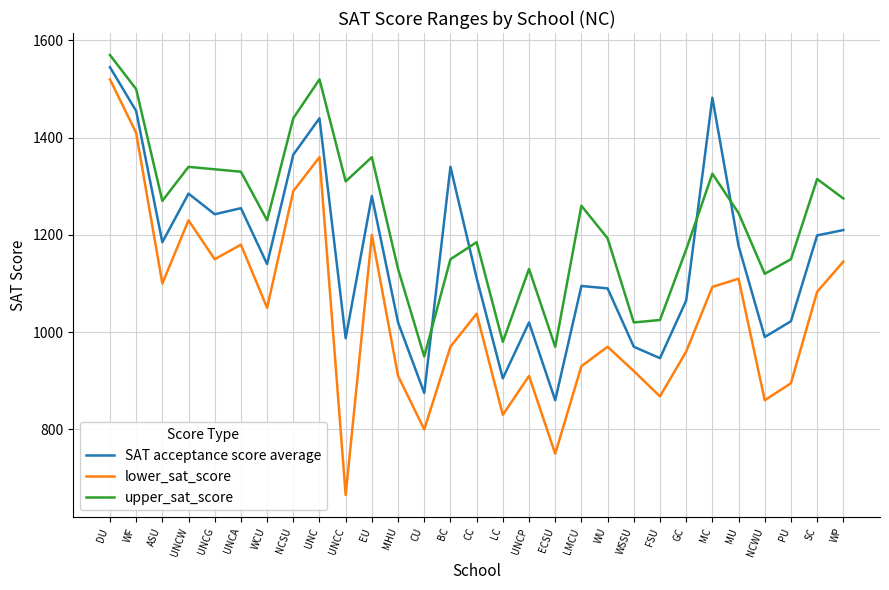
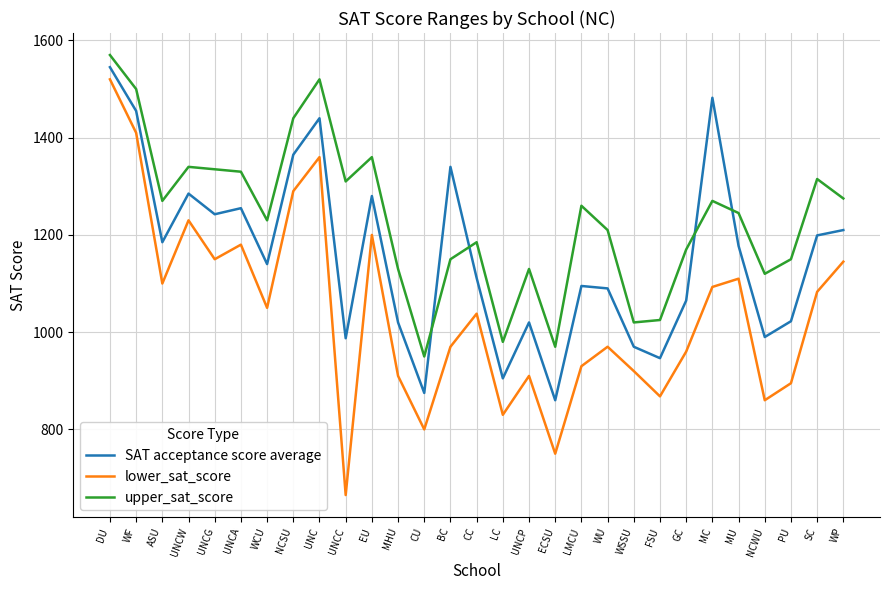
  {
    "SAT acceptance score average": {
      "DU": 1550,
      "WF": 1460,
      "ASU": 1190,
      "UNCW": 1290,
      "UNCG": 1240,
      "UNCA": 1260,
      "WCU": 1140,
      "NCSU": 1370,
      "UNC": 1440,
      "UNCC": 990,
      "EU": 1280,
      "MHU": 1020,
      "CU": 880,
      "BC": 1340,
      "CC": 1110,
      "LC": 910,
      "UNCP": 1020,
      "ECSU": 860,
      "LMCU": 1100,
      "WU": 1090,
      "WSSU": 970,
      "FSU": 950,
      "GC": 1070,
      "MC": 1480,
      "MU": 1180,
      "NCWU": 990,
      "PU": 1020,
      "SC": 1200,
      "WP": 1210
    },
    "lower_sat_score": {
      "DU": 1520,
      "WF": 1410,
      "ASU": 1100,
      "UNCW": 1230,
      "UNCG": 1150,
      "UNCA": 1180,
      "WCU": 1050,
      "NCSU": 1290,
      "UNC": 1360,
      "UNCC": 670,
      "EU": 1200,
      "MHU": 910,
      "CU": 800,
      "BC": 970,
      "CC": 1040,
      "LC": 830,
      "UNCP": 910,
      "ECSU": 750,
      "LMCU": 930,
      "WU": 970,
      "WSSU": 920,
      "FSU": 870,
      "GC": 960,
      "MC": 1090,
      "MU": 1110,
      "NCWU": 860,
      "PU": 900,
      "SC": 1080,
      "WP": 1150
    },
    "upper_sat_score": {
      "DU": 1570,
      "WF": 1500,
      "ASU": 1270,
      "UNCW": 1340,
      "UNCG": 1340,
      "UNCA": 1330,
      "WCU": 1230,
      "NCSU": 1440,
      "UNC": 1520,
      "UNCC": 1310,
      "EU": 1360,
      "MHU": 1130,
      "CU": 950,
      "BC": 1150,
      "CC": 1190,
      "LC": 980,
      "UNCP": 1130,
      "ECSU": 970,
      "LMCU": 1260,
-     "WU": 1190,
+     "WU": 1210,
      "WSSU": 1020,
      "FSU": 1030,
      "GC": 1170,
-     "MC": 1330,
+     "MC": 1270,
      "MU": 1250,
      "NCWU": 1120,
      "PU": 1150,
      "SC": 1320,
      "WP": 1280
    }
  }
